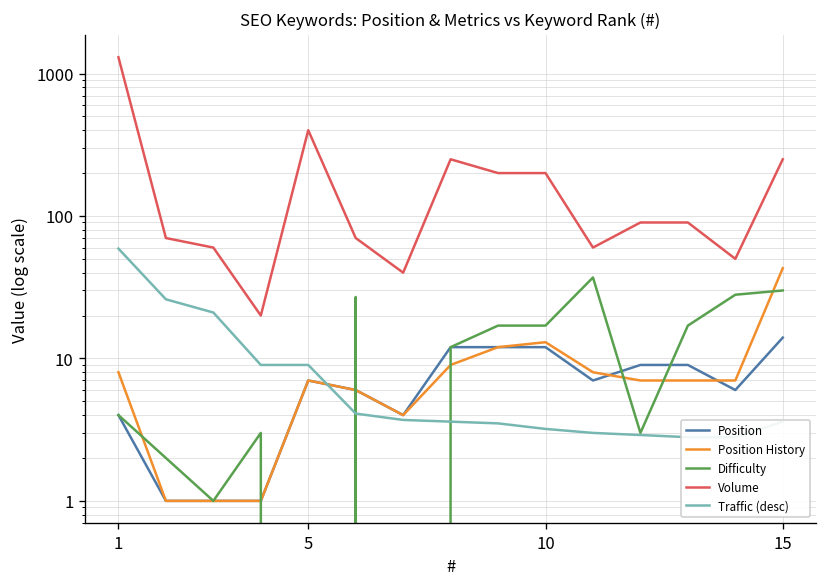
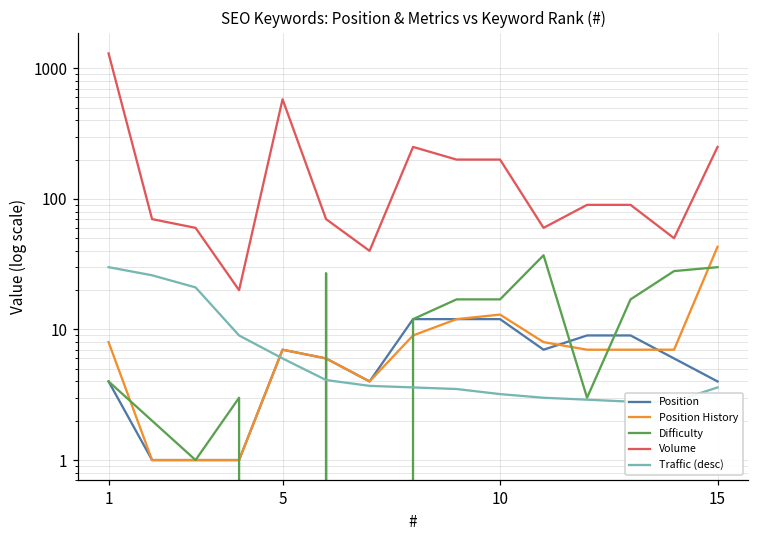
  {
    "Position": {
      "10": 12,
-     "15": 14
+     "15": 4
    },
    "Position History": {
      "1": 8,
      "10": 13,
      "15": 43
    },
    "Difficulty": {
      "10": 17,
      "15": 30
    },
    "Volume": {
      "1": 1300,
-     "5": 400,
+     "5": 600,
      "10": 200,
      "15": 250
    },
    "Traffic (desc)": {
-     "1": 60,
-     "5": 9,
+     "1": 30,
+     "5": 6,
      "10": 3.2,
      "15": 3.6
    }
  }
